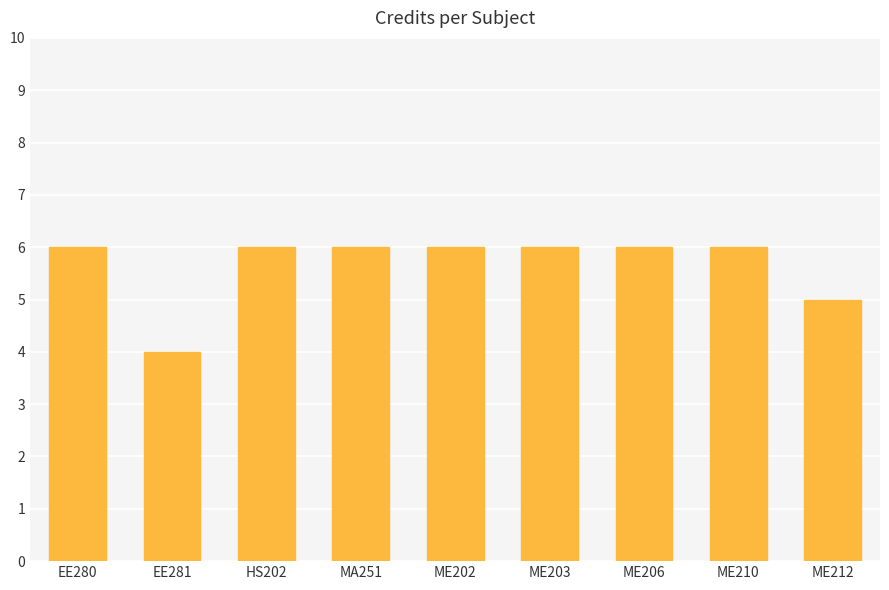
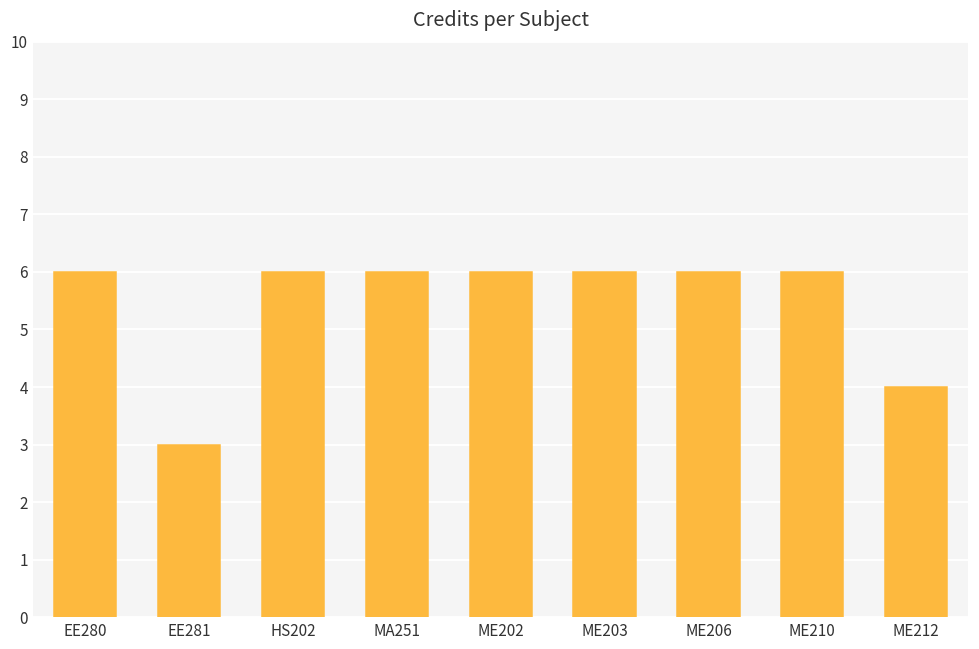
  {
    "EE280": 6,
-   "EE281": 4,
+   "EE281": 3,
    "HS202": 6,
    "MA251": 6,
    "ME202": 6,
    "ME203": 6,
    "ME206": 6,
    "ME210": 6,
-   "ME212": 5
+   "ME212": 4
  }
